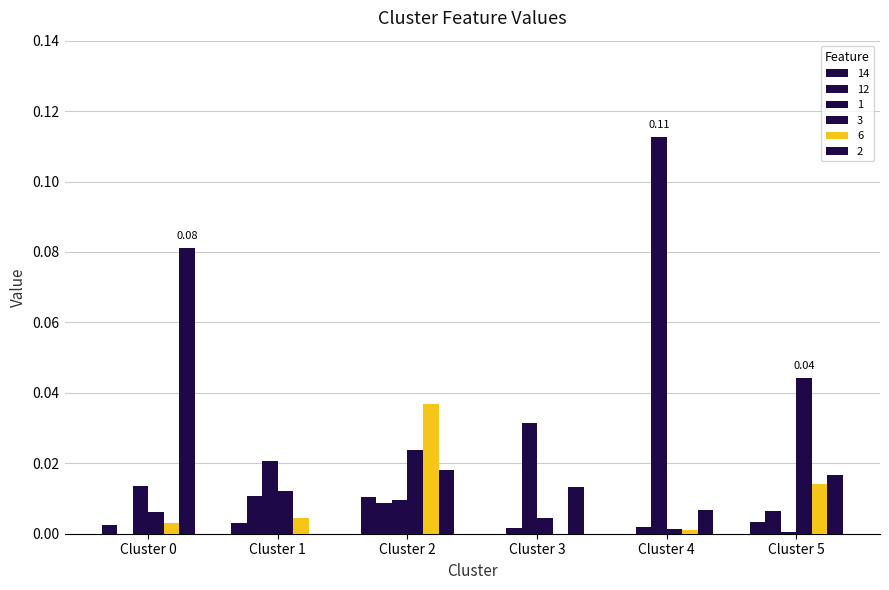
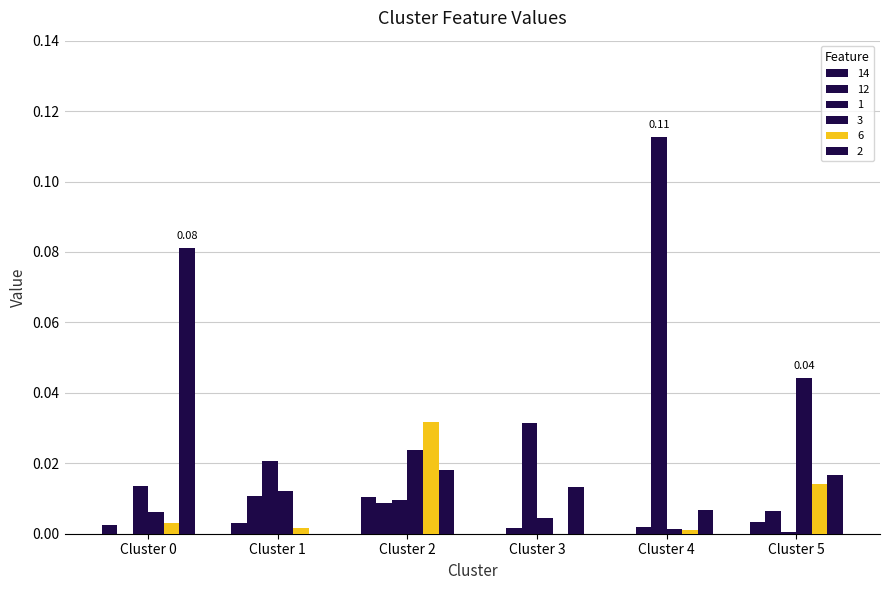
  {
    "6": {
      "Cluster 0": 0.003,
-     "Cluster 1": 0.004,
-     "Cluster 2": 0.037,
+     "Cluster 1": 0.002,
+     "Cluster 2": 0.032,
      "Cluster 3": 0.000,
      "Cluster 4": 0.001,
      "Cluster 5": 0.014
    }
  }
